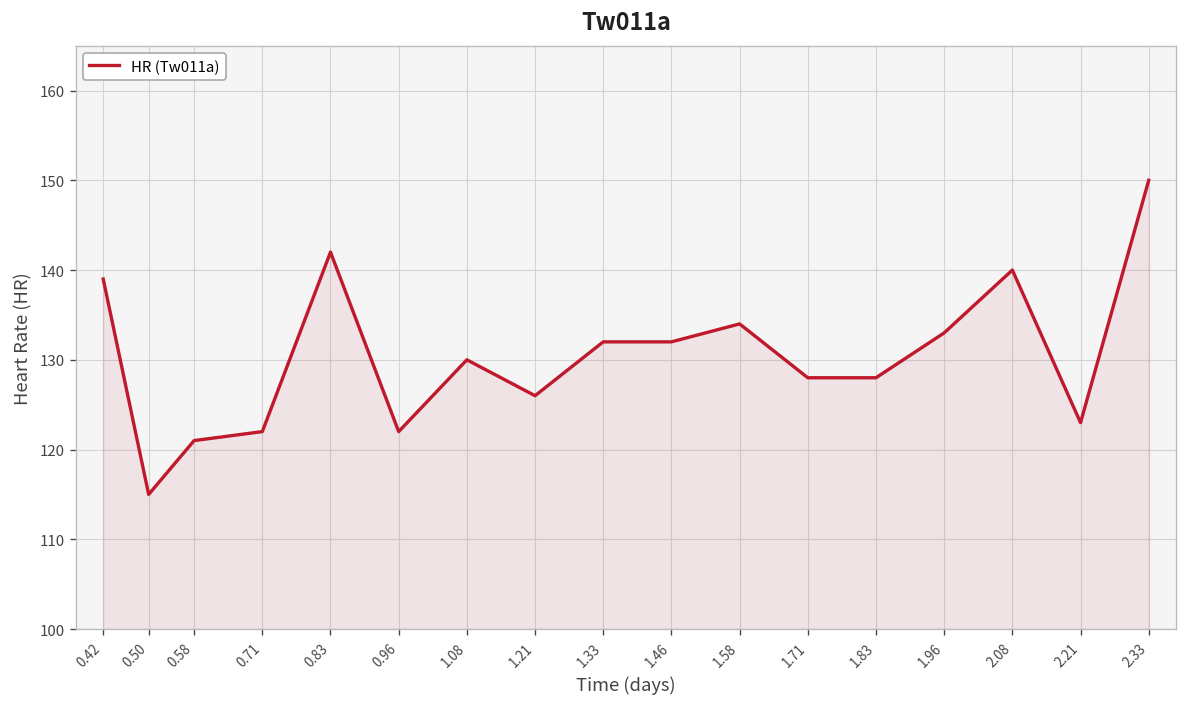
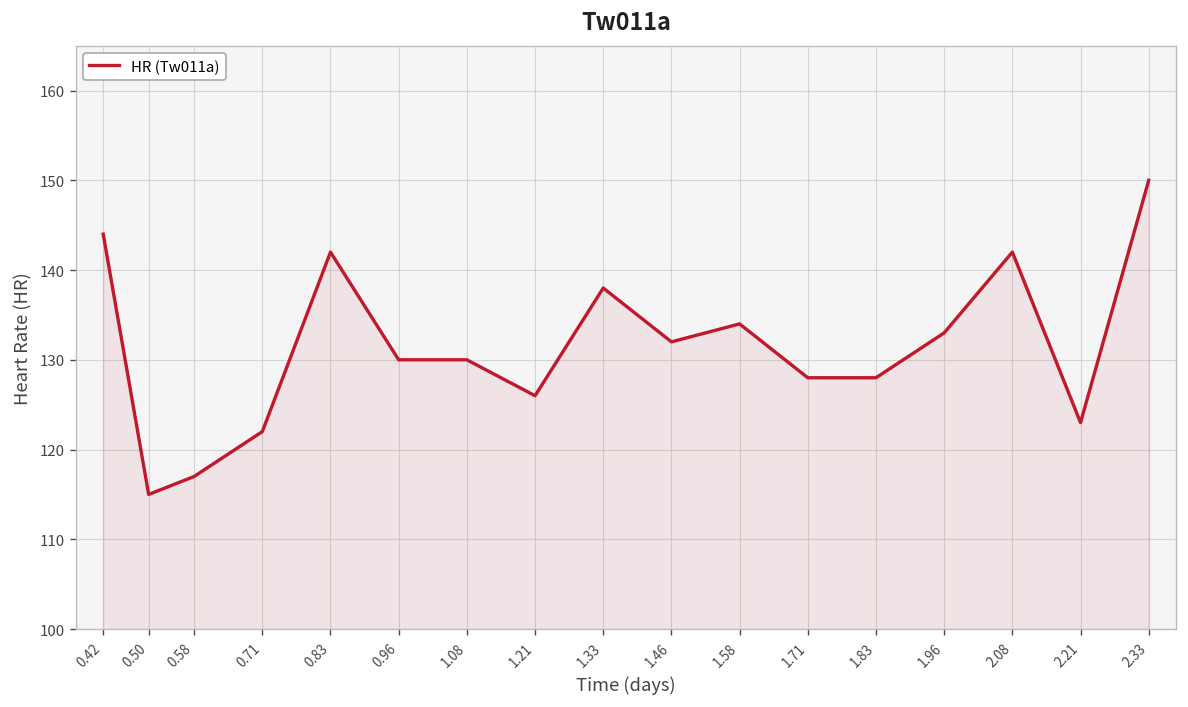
  {
-   "0.42": 139,
+   "0.42": 144,
    "0.50": 115,
-   "0.58": 121,
+   "0.58": 117,
    "0.71": 122,
    "0.83": 142,
-   "0.96": 122,
+   "0.96": 130,
    "1.08": 130,
    "1.21": 126,
-   "1.33": 132,
+   "1.33": 138,
    "1.46": 132,
    "1.58": 134,
    "1.71": 128,
    "1.83": 128,
    "1.96": 133,
-   "2.08": 140,
+   "2.08": 142,
    "2.21": 123,
    "2.33": 150
  }
